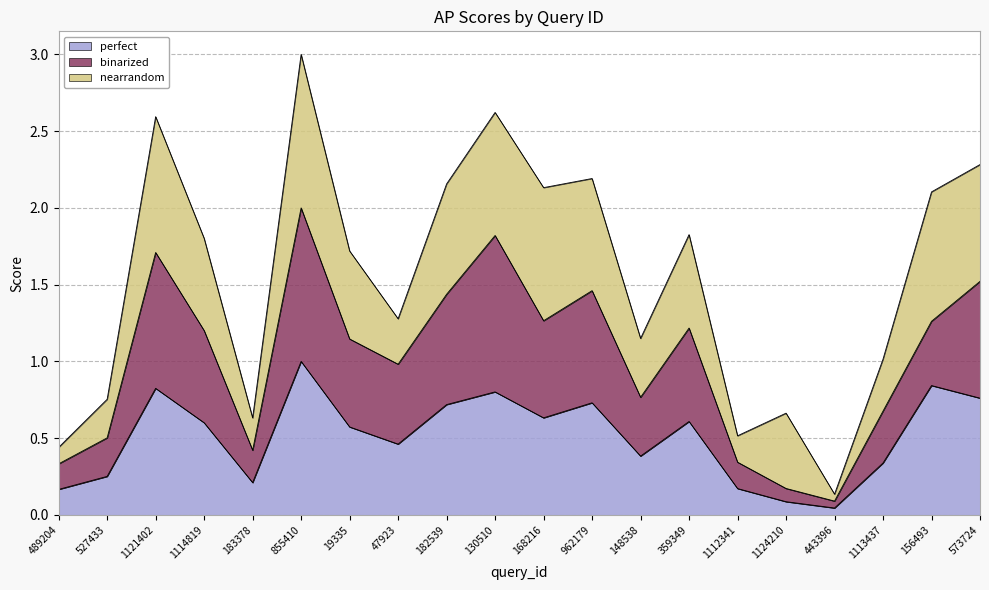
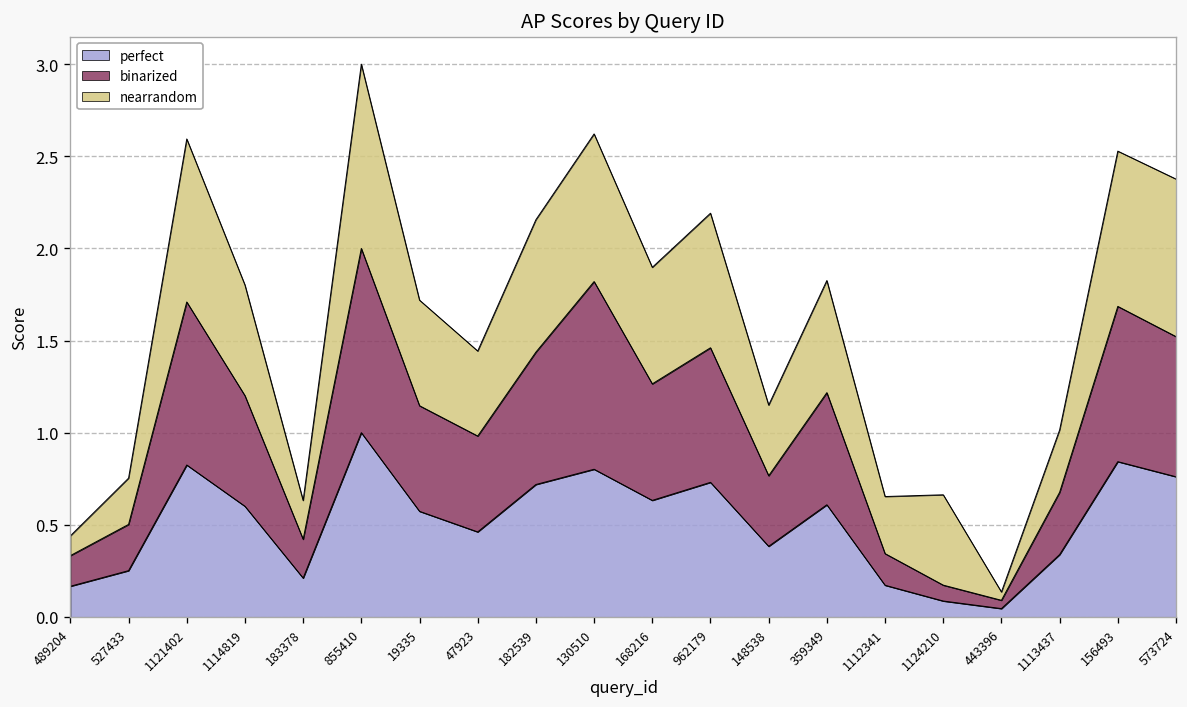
  {
    "perfect": {
      "489204": 0.17,
      "527433": 0.25,
      "1121402": 0.82,
      "1114819": 0.60,
      "183378": 0.21,
      "855410": 1.00,
      "19335": 0.57,
      "47923": 0.46,
      "182539": 0.72,
      "130510": 0.80,
      "168216": 0.63,
      "962179": 0.73,
      "148538": 0.38,
      "359349": 0.61,
      "1112341": 0.17,
      "1124210": 0.09,
      "443396": 0.05,
      "1113437": 0.34,
      "156493": 0.84,
      "573724": 0.76
    },
    "binarized": {
      "489204": 0.17,
      "527433": 0.25,
      "1121402": 0.88,
      "1114819": 0.60,
      "183378": 0.21,
      "855410": 1.00,
      "19335": 0.57,
      "47923": 0.52,
      "182539": 0.72,
      "130510": 1.02,
      "168216": 0.63,
      "962179": 0.73,
      "148538": 0.38,
      "359349": 0.61,
      "1112341": 0.17,
      "1124210": 0.09,
      "443396": 0.05,
      "1113437": 0.34,
-     "156493": 0.42,
+     "156493": 0.84,
      "573724": 0.76
    },
    "nearrandom": {
      "489204": 0.11,
      "527433": 0.25,
      "1121402": 0.88,
      "1114819": 0.60,
      "183378": 0.21,
      "855410": 1.00,
      "19335": 0.57,
-     "47923": 0.30,
+     "47923": 0.46,
      "182539": 0.72,
      "130510": 0.80,
-     "168216": 0.87,
+     "168216": 0.63,
      "962179": 0.73,
      "148538": 0.38,
      "359349": 0.61,
-     "1112341": 0.17,
+     "1112341": 0.31,
      "1124210": 0.49,
      "443396": 0.05,
      "1113437": 0.34,
      "156493": 0.84,
-     "573724": 0.76
+     "573724": 0.86
    }
  }
